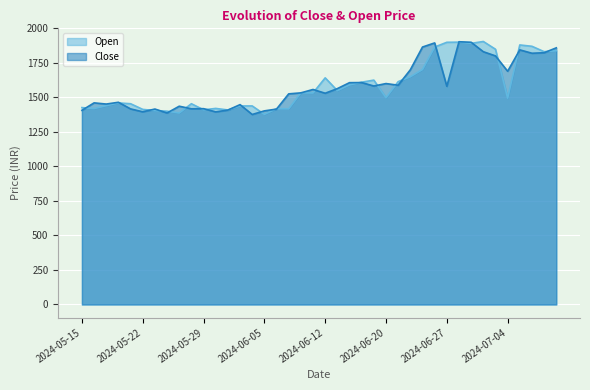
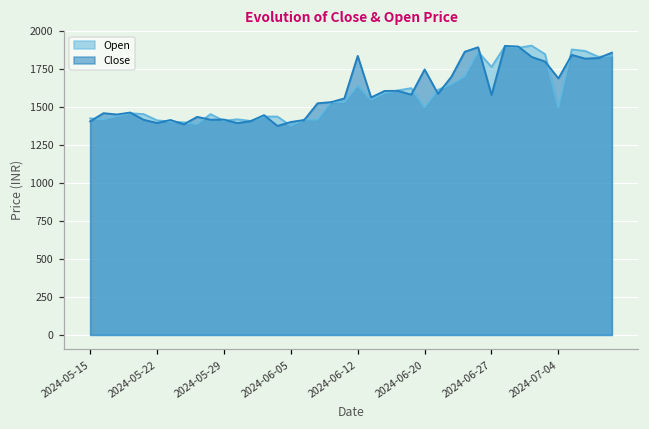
  {
    "Open": {
      "2024-05-15": 1430,
      "2024-06-05": 1380,
      "2024-06-12": 1640,
      "2024-06-20": 1500,
-     "2024-06-27": 1900,
+     "2024-06-27": 1760,
      "2024-07-04": 1490
    },
    "Close": {
      "2024-05-15": 1410,
      "2024-06-05": 1400,
-     "2024-06-12": 1530,
-     "2024-06-20": 1600,
+     "2024-06-12": 1840,
+     "2024-06-20": 1750,
      "2024-06-27": 1580,
      "2024-07-04": 1690
    }
  }
